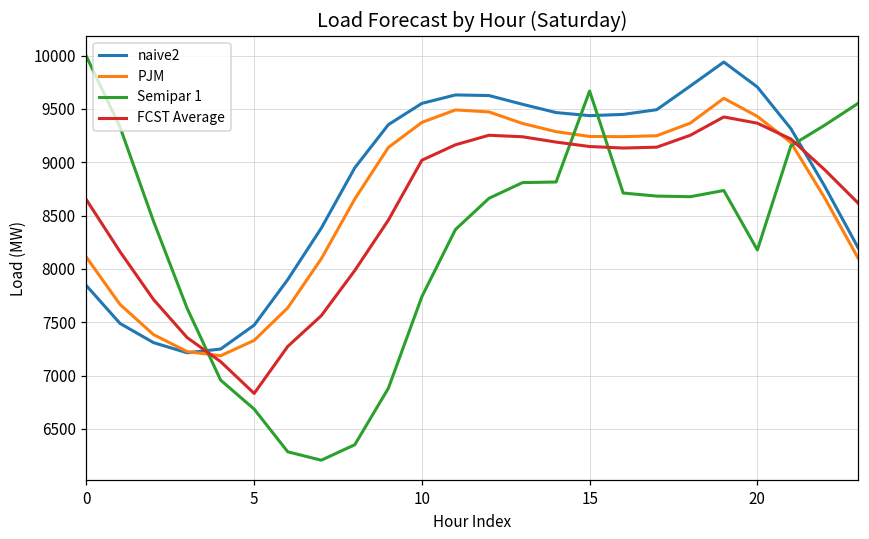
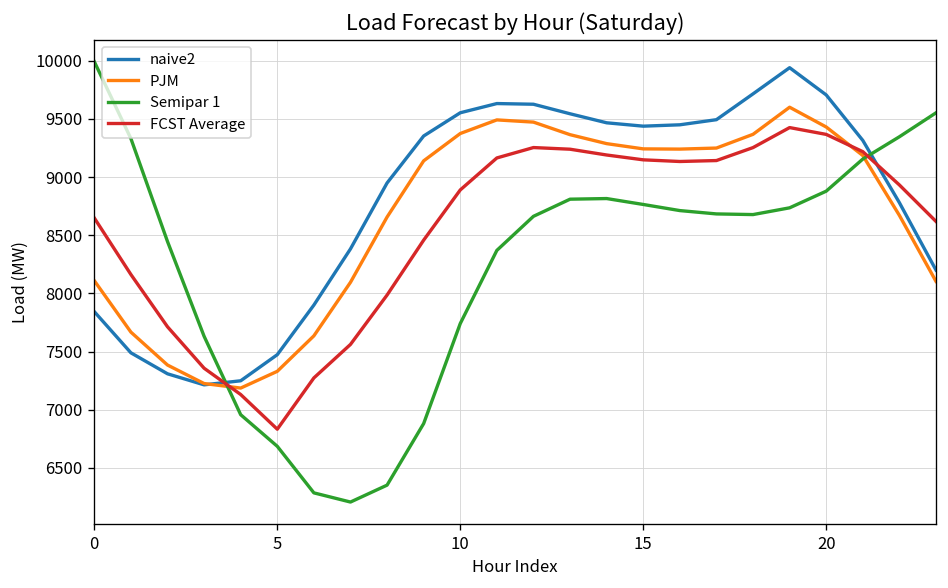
  {
    "naive2": {
      "0": 7800,
      "5": 7500,
      "10": 9600,
      "15": 9400,
      "20": 9700
    },
    "PJM": {
      "0": 8100,
      "5": 7300,
      "10": 9400,
      "15": 9200,
      "20": 9400
    },
    "Semipar 1": {
      "0": 10000,
      "5": 6700,
      "10": 7700,
-     "15": 9700,
-     "20": 8200
+     "15": 8800,
+     "20": 8900
    },
    "FCST Average": {
      "0": 8600,
      "5": 6800,
-     "10": 9000,
+     "10": 8900,
      "15": 9100,
      "20": 9400
    }
  }
